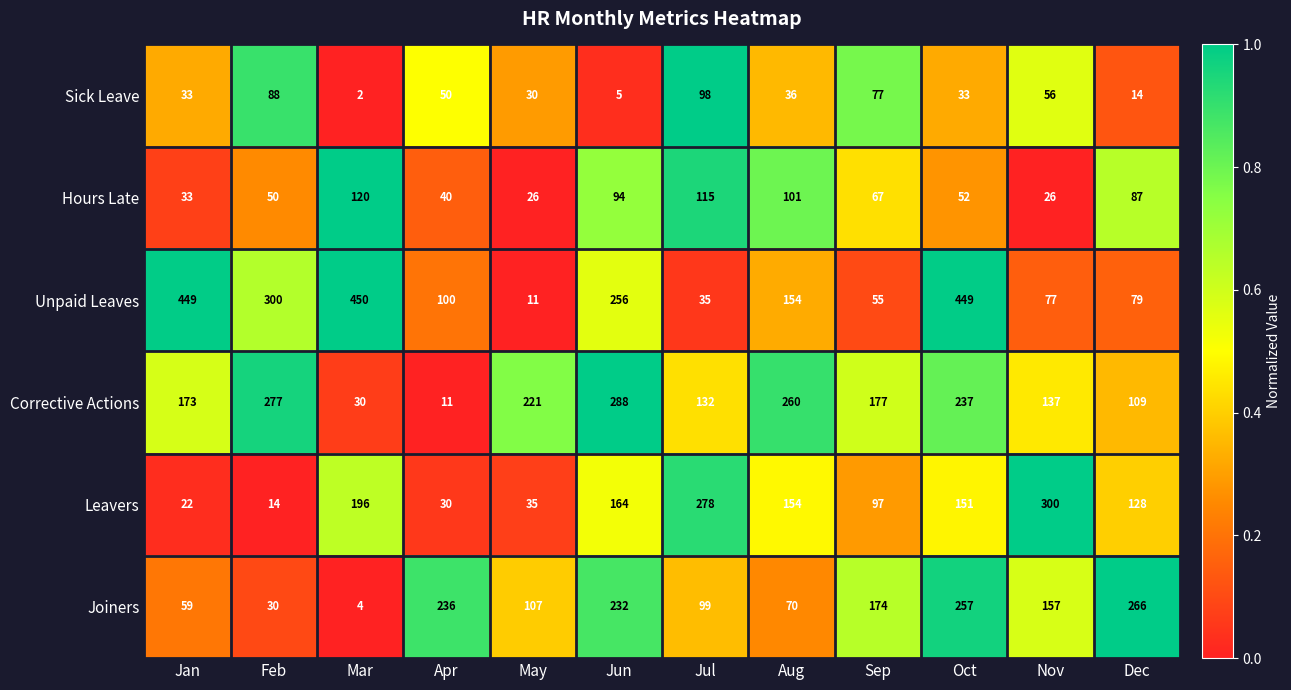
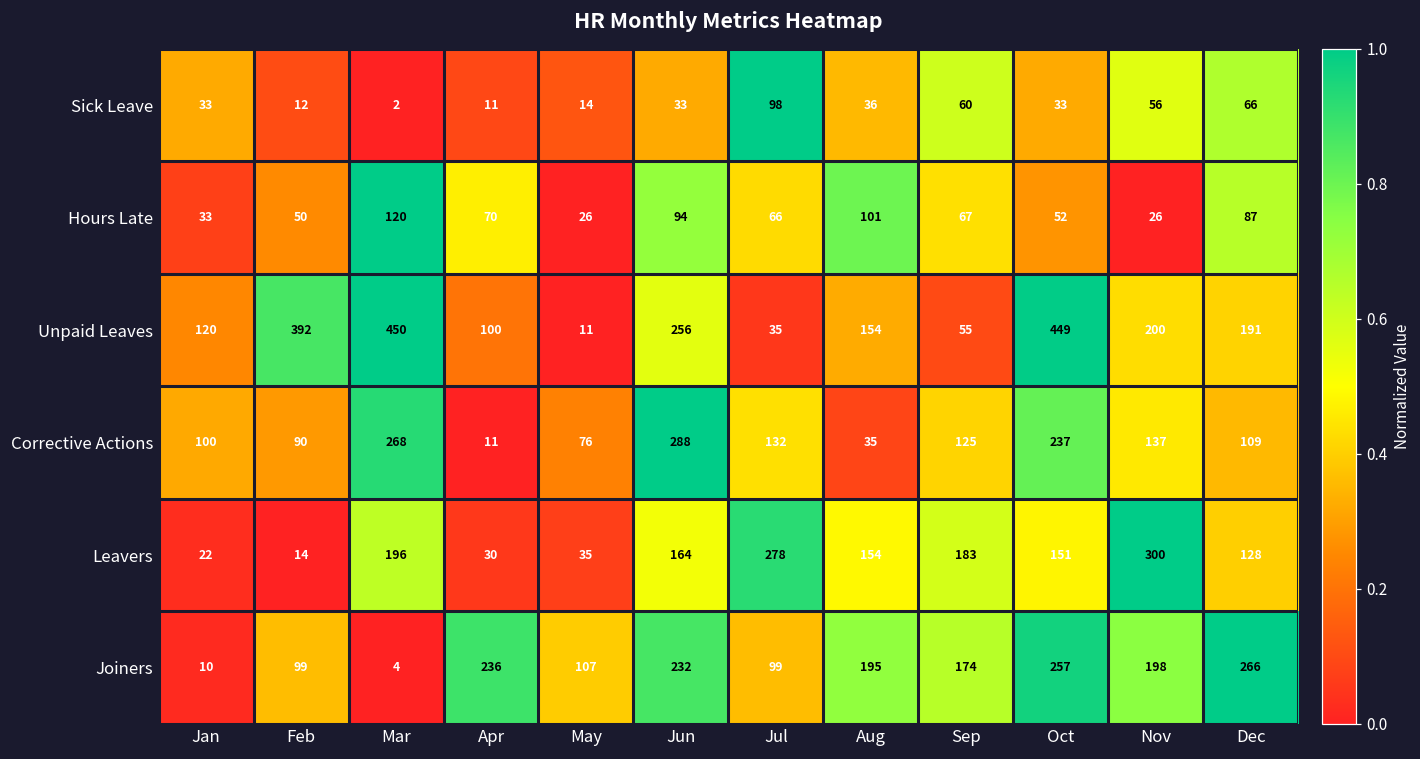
  {
    "Sick Leave": {
      "Jan": 33,
-     "Feb": 88,
+     "Feb": 12,
      "Mar": 2,
-     "Apr": 50,
-     "May": 30,
-     "Jun": 5,
+     "Apr": 11,
+     "May": 14,
+     "Jun": 33,
      "Jul": 98,
      "Aug": 36,
-     "Sep": 77,
+     "Sep": 60,
      "Oct": 33,
      "Nov": 56,
-     "Dec": 14
+     "Dec": 66
    },
    "Hours Late": {
      "Jan": 33,
      "Feb": 50,
      "Mar": 120,
-     "Apr": 40,
+     "Apr": 70,
      "May": 26,
      "Jun": 94,
-     "Jul": 115,
+     "Jul": 66,
      "Aug": 101,
      "Sep": 67,
      "Oct": 52,
      "Nov": 26,
      "Dec": 87
    },
    "Unpaid Leaves": {
-     "Jan": 449,
-     "Feb": 300,
+     "Jan": 120,
+     "Feb": 392,
      "Mar": 450,
      "Apr": 100,
      "May": 11,
      "Jun": 256,
      "Jul": 35,
      "Aug": 154,
      "Sep": 55,
      "Oct": 449,
-     "Nov": 77,
-     "Dec": 79
+     "Nov": 200,
+     "Dec": 191
    },
    "Corrective Actions": {
-     "Jan": 173,
-     "Feb": 277,
-     "Mar": 30,
+     "Jan": 100,
+     "Feb": 90,
+     "Mar": 268,
      "Apr": 11,
-     "May": 221,
+     "May": 76,
      "Jun": 288,
      "Jul": 132,
-     "Aug": 260,
-     "Sep": 177,
+     "Aug": 35,
+     "Sep": 125,
      "Oct": 237,
      "Nov": 137,
      "Dec": 109
    },
    "Leavers": {
      "Jan": 22,
      "Feb": 14,
      "Mar": 196,
      "Apr": 30,
      "May": 35,
      "Jun": 164,
      "Jul": 278,
      "Aug": 154,
-     "Sep": 97,
+     "Sep": 183,
      "Oct": 151,
      "Nov": 300,
      "Dec": 128
    },
    "Joiners": {
-     "Jan": 59,
-     "Feb": 30,
+     "Jan": 10,
+     "Feb": 99,
      "Mar": 4,
      "Apr": 236,
      "May": 107,
      "Jun": 232,
      "Jul": 99,
-     "Aug": 70,
+     "Aug": 195,
      "Sep": 174,
      "Oct": 257,
-     "Nov": 157,
+     "Nov": 198,
      "Dec": 266
    }
  }
